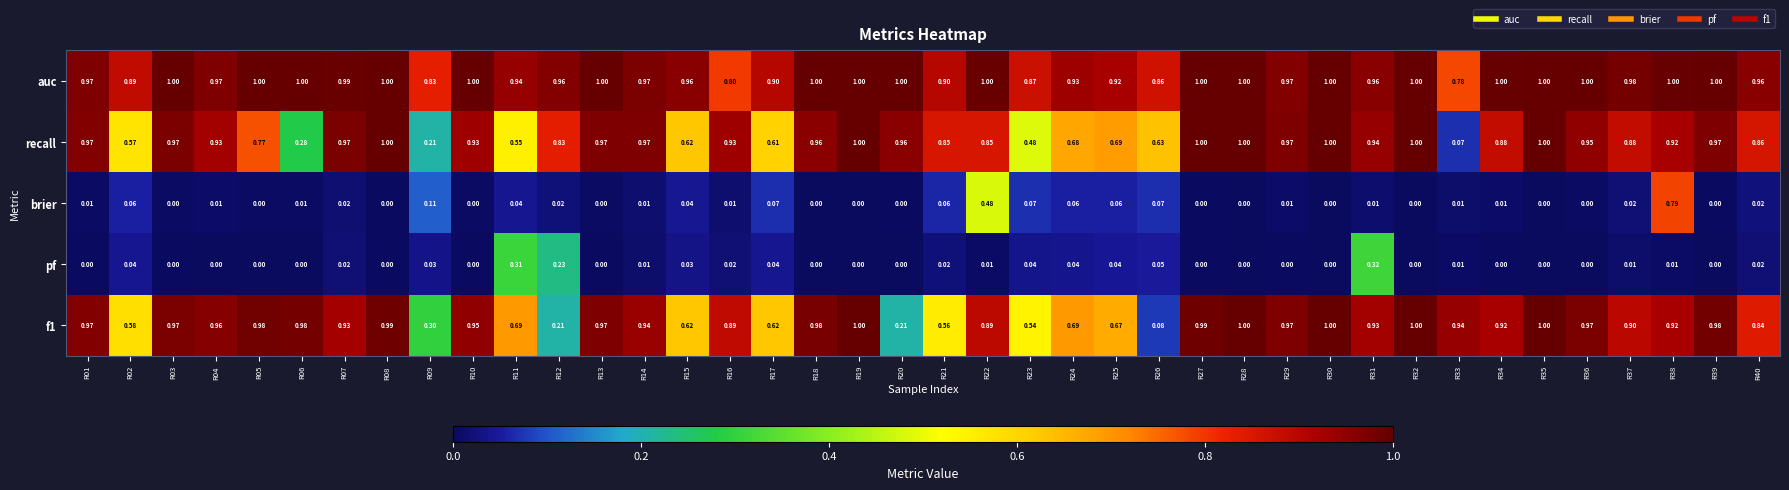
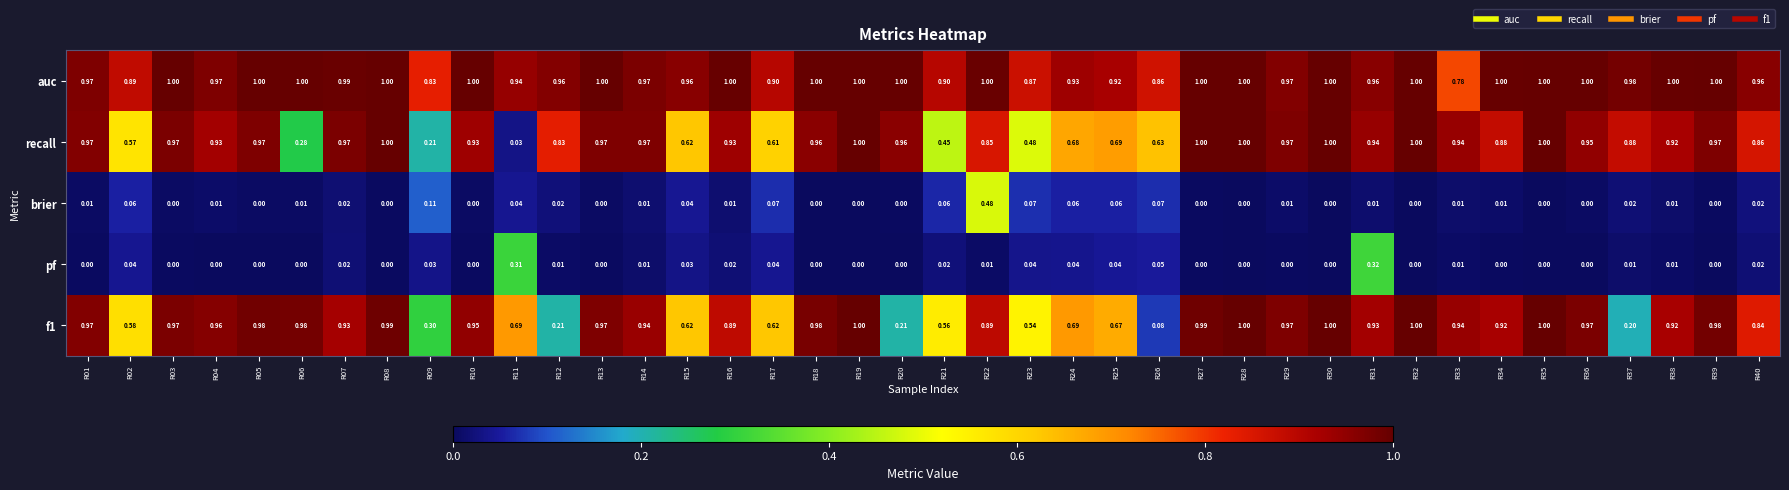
  {
    "auc": {
      "R01": 0.97,
      "R02": 0.89,
      "R03": 1.00,
      "R04": 0.97,
      "R05": 1.00,
      "R06": 1.00,
      "R07": 0.99,
      "R08": 1.00,
      "R09": 0.83,
      "R10": 1.00,
      "R11": 0.94,
      "R12": 0.96,
      "R13": 1.00,
      "R14": 0.97,
      "R15": 0.96,
-     "R16": 0.80,
+     "R16": 1.00,
      "R17": 0.90,
      "R18": 1.00,
      "R19": 1.00,
      "R20": 1.00,
      "R21": 0.90,
      "R22": 1.00,
      "R23": 0.87,
      "R24": 0.93,
      "R25": 0.92,
      "R26": 0.86,
      "R27": 1.00,
      "R28": 1.00,
      "R29": 0.97,
      "R30": 1.00,
      "R31": 0.96,
      "R32": 1.00,
      "R33": 0.78,
      "R34": 1.00,
      "R35": 1.00,
      "R36": 1.00,
      "R37": 0.98,
      "R38": 1.00,
      "R39": 1.00,
      "R40": 0.96
    },
    "recall": {
      "R01": 0.97,
      "R02": 0.57,
      "R03": 0.97,
      "R04": 0.93,
-     "R05": 0.77,
+     "R05": 0.97,
      "R06": 0.28,
      "R07": 0.97,
      "R08": 1.00,
      "R09": 0.21,
      "R10": 0.93,
-     "R11": 0.55,
+     "R11": 0.03,
      "R12": 0.83,
      "R13": 0.97,
      "R14": 0.97,
      "R15": 0.62,
      "R16": 0.93,
      "R17": 0.61,
      "R18": 0.96,
      "R19": 1.00,
      "R20": 0.96,
-     "R21": 0.85,
+     "R21": 0.45,
      "R22": 0.85,
      "R23": 0.48,
      "R24": 0.68,
      "R25": 0.69,
      "R26": 0.63,
      "R27": 1.00,
      "R28": 1.00,
      "R29": 0.97,
      "R30": 1.00,
      "R31": 0.94,
      "R32": 1.00,
-     "R33": 0.07,
+     "R33": 0.94,
      "R34": 0.88,
      "R35": 1.00,
      "R36": 0.95,
      "R37": 0.88,
      "R38": 0.92,
      "R39": 0.97,
      "R40": 0.86
    },
    "brier": {
      "R01": 0.01,
      "R02": 0.06,
      "R03": 0.00,
      "R04": 0.01,
      "R05": 0.00,
      "R06": 0.01,
      "R07": 0.02,
      "R08": 0.00,
      "R09": 0.11,
      "R10": 0.00,
      "R11": 0.04,
      "R12": 0.02,
      "R13": 0.00,
      "R14": 0.01,
      "R15": 0.04,
      "R16": 0.01,
      "R17": 0.07,
      "R18": 0.00,
      "R19": 0.00,
      "R20": 0.00,
      "R21": 0.06,
      "R22": 0.48,
      "R23": 0.07,
      "R24": 0.06,
      "R25": 0.06,
      "R26": 0.07,
      "R27": 0.00,
      "R28": 0.00,
      "R29": 0.01,
      "R30": 0.00,
      "R31": 0.01,
      "R32": 0.00,
      "R33": 0.01,
      "R34": 0.01,
      "R35": 0.00,
      "R36": 0.00,
      "R37": 0.02,
-     "R38": 0.79,
+     "R38": 0.01,
      "R39": 0.00,
      "R40": 0.02
    },
    "pf": {
      "R01": 0.00,
      "R02": 0.04,
      "R03": 0.00,
      "R04": 0.00,
      "R05": 0.00,
      "R06": 0.00,
      "R07": 0.02,
      "R08": 0.00,
      "R09": 0.03,
      "R10": 0.00,
      "R11": 0.31,
-     "R12": 0.23,
+     "R12": 0.01,
      "R13": 0.00,
      "R14": 0.01,
      "R15": 0.03,
      "R16": 0.02,
      "R17": 0.04,
      "R18": 0.00,
      "R19": 0.00,
      "R20": 0.00,
      "R21": 0.02,
      "R22": 0.01,
      "R23": 0.04,
      "R24": 0.04,
      "R25": 0.04,
      "R26": 0.05,
      "R27": 0.00,
      "R28": 0.00,
      "R29": 0.00,
      "R30": 0.00,
      "R31": 0.32,
      "R32": 0.00,
      "R33": 0.01,
      "R34": 0.00,
      "R35": 0.00,
      "R36": 0.00,
      "R37": 0.01,
      "R38": 0.01,
      "R39": 0.00,
      "R40": 0.02
    },
    "f1": {
      "R01": 0.97,
      "R02": 0.58,
      "R03": 0.97,
      "R04": 0.96,
      "R05": 0.98,
      "R06": 0.98,
      "R07": 0.93,
      "R08": 0.99,
      "R09": 0.30,
      "R10": 0.95,
      "R11": 0.69,
      "R12": 0.21,
      "R13": 0.97,
      "R14": 0.94,
      "R15": 0.62,
      "R16": 0.89,
      "R17": 0.62,
      "R18": 0.98,
      "R19": 1.00,
      "R20": 0.21,
      "R21": 0.56,
      "R22": 0.89,
      "R23": 0.54,
      "R24": 0.69,
      "R25": 0.67,
      "R26": 0.08,
      "R27": 0.99,
      "R28": 1.00,
      "R29": 0.97,
      "R30": 1.00,
      "R31": 0.93,
      "R32": 1.00,
      "R33": 0.94,
      "R34": 0.92,
      "R35": 1.00,
      "R36": 0.97,
-     "R37": 0.90,
+     "R37": 0.20,
      "R38": 0.92,
      "R39": 0.98,
      "R40": 0.84
    }
  }
